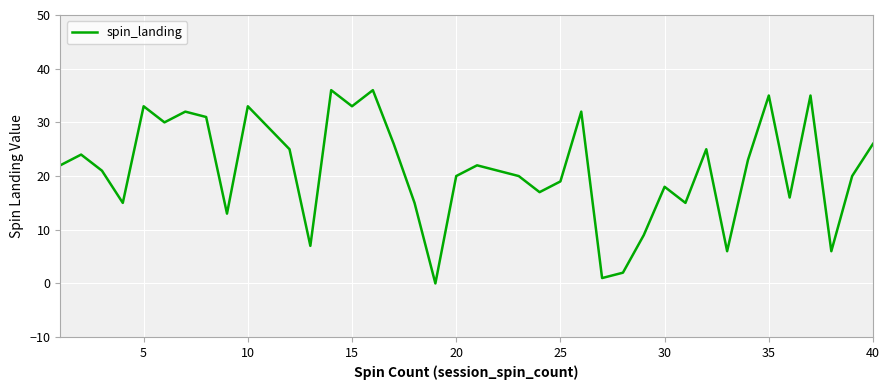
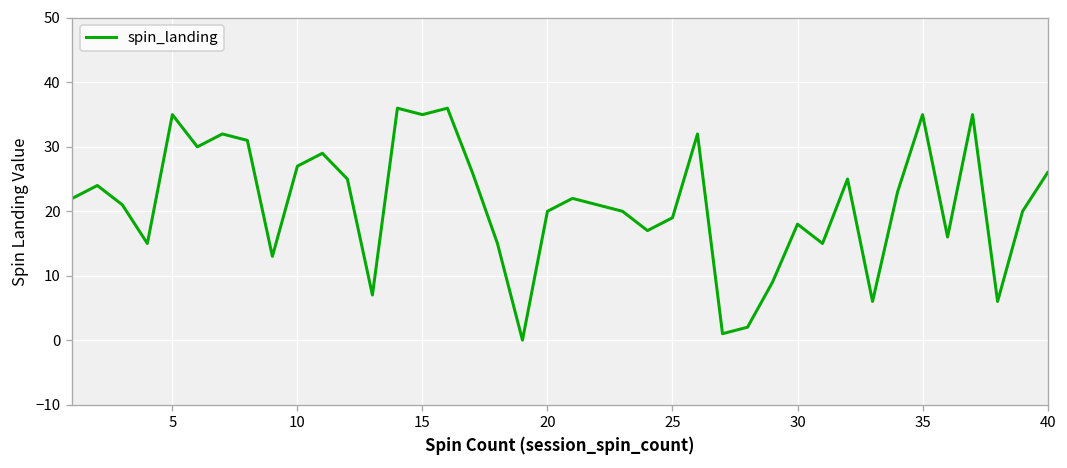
  {
-   "5": 33,
-   "10": 33,
-   "15": 33,
+   "5": 35,
+   "10": 27,
+   "15": 35,
    "20": 20,
    "25": 19,
    "30": 18,
    "35": 35,
    "40": 26
  }
